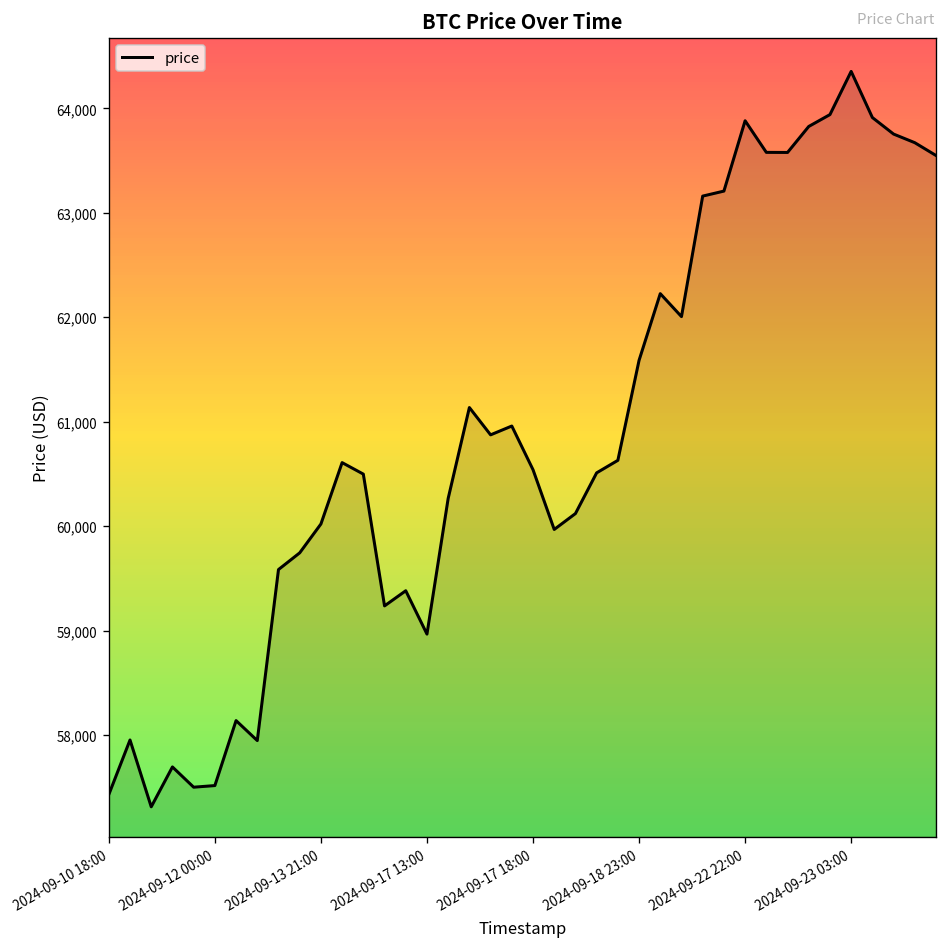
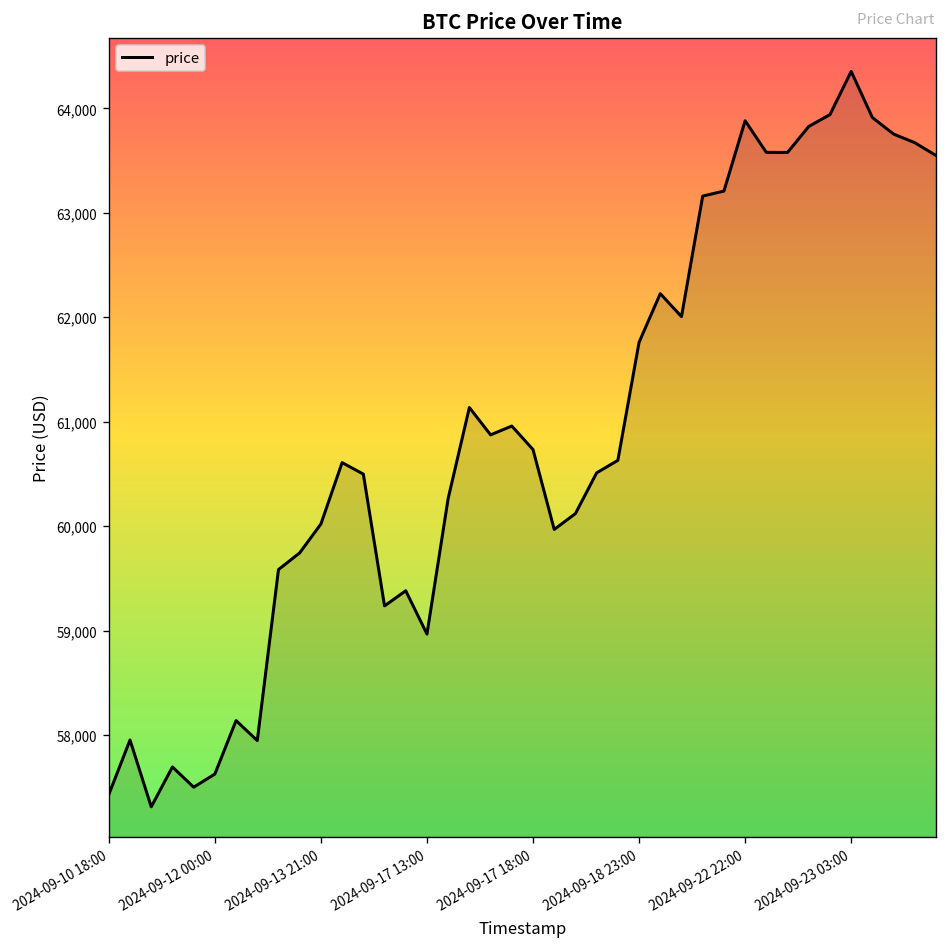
  {
    "2024-09-10 18:00": "57,400",
-   "2024-09-12 00:00": "57,500",
+   "2024-09-12 00:00": "57,600",
    "2024-09-13 21:00": "60,000",
    "2024-09-17 13:00": "59,000",
-   "2024-09-17 18:00": "60,500",
-   "2024-09-18 23:00": "61,600",
+   "2024-09-17 18:00": "60,700",
+   "2024-09-18 23:00": "61,800",
    "2024-09-22 22:00": "63,900",
    "2024-09-23 03:00": "64,400"
  }
